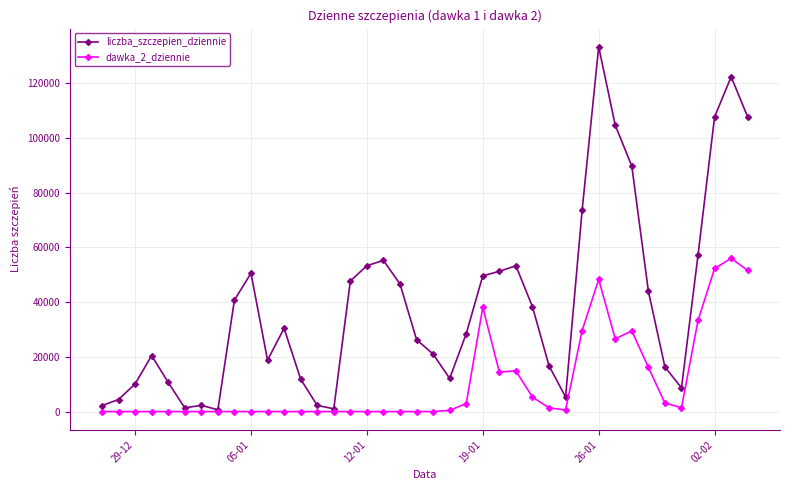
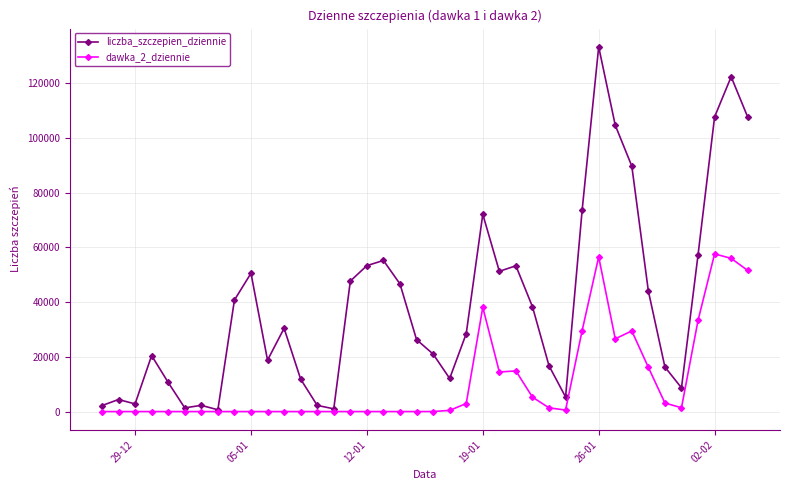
  {
    "liczba_szczepien_dziennie": {
-     "29-12": 10000,
+     "29-12": 3000,
      "05-01": 51000,
      "12-01": 53000,
-     "19-01": 50000,
+     "19-01": 72000,
      "26-01": 133000,
      "02-02": 108000
    },
    "dawka_2_dziennie": {
      "29-12": 0,
      "05-01": 0,
      "12-01": 0,
      "19-01": 38000,
-     "26-01": 48000,
-     "02-02": 52000
+     "26-01": 57000,
+     "02-02": 58000
    }
  }
